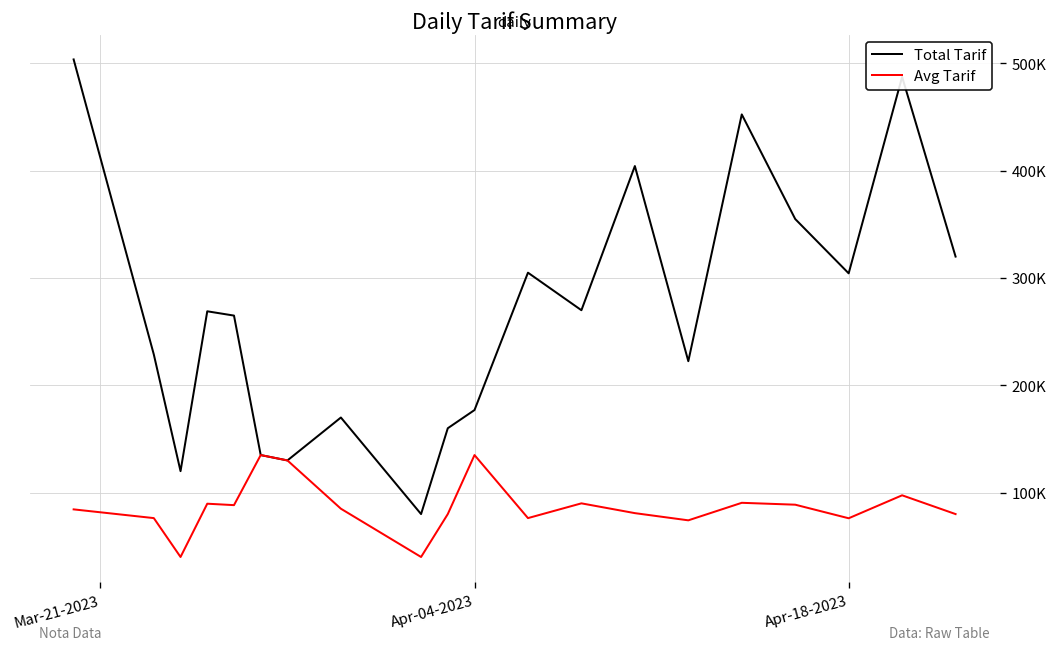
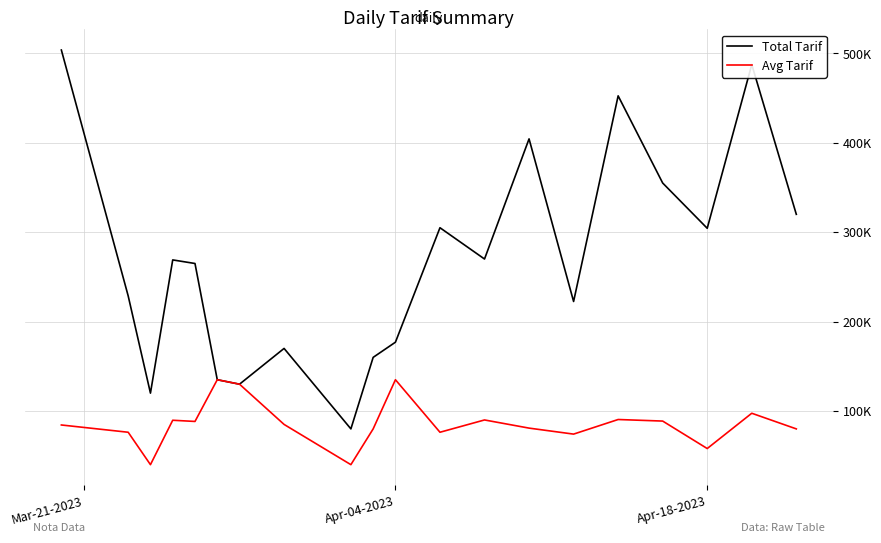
  {
    "Total Tarif": {
      "Apr-04-2023": 180000,
      "Apr-18-2023": 300000
    },
    "Avg Tarif": {
      "Apr-04-2023": 140000,
-     "Apr-18-2023": 80000
+     "Apr-18-2023": 60000
    }
  }
